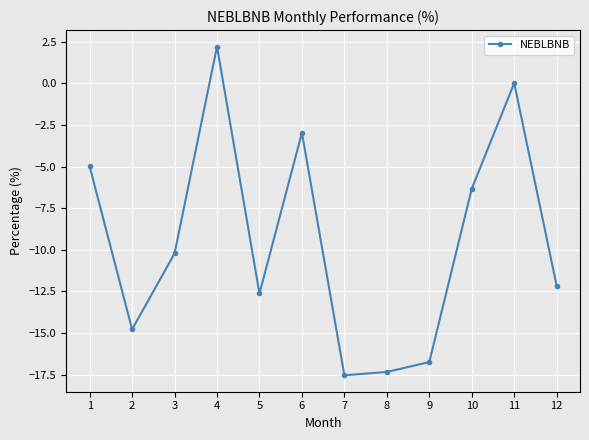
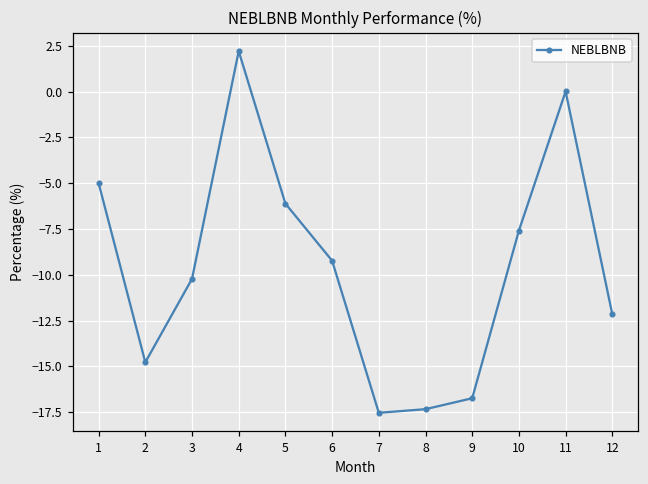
  {
    "1": -5.0,
    "2": -14.8,
    "3": -10.2,
    "4": 2.2,
-   "5": -12.6,
-   "6": -3.0,
+   "5": -6.1,
+   "6": -9.2,
    "7": -17.5,
    "8": -17.3,
    "9": -16.7,
-   "10": -6.3,
+   "10": -7.6,
    "11": 0.0,
    "12": -12.2
  }
